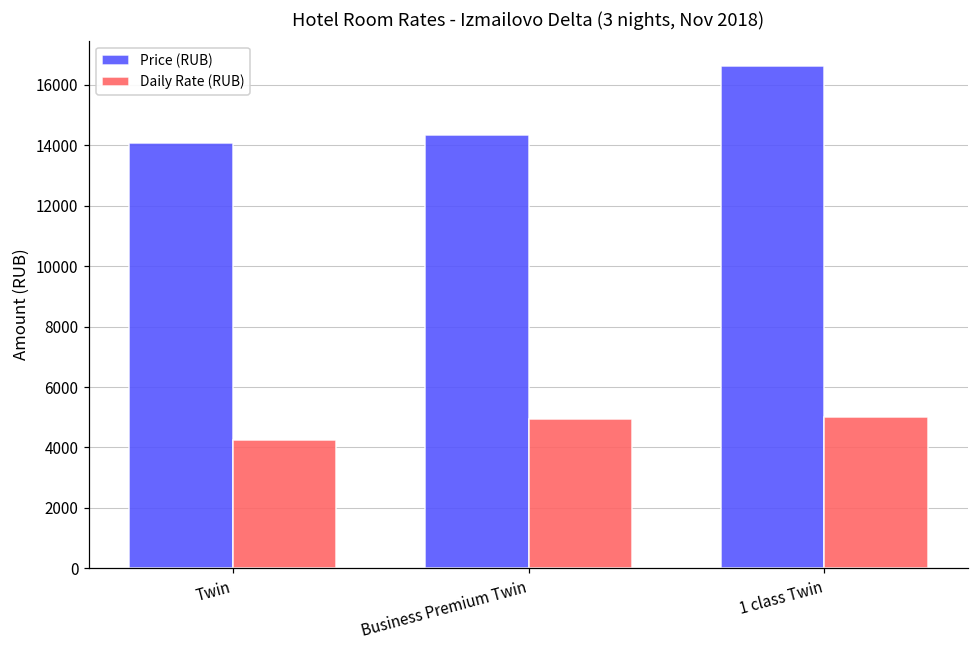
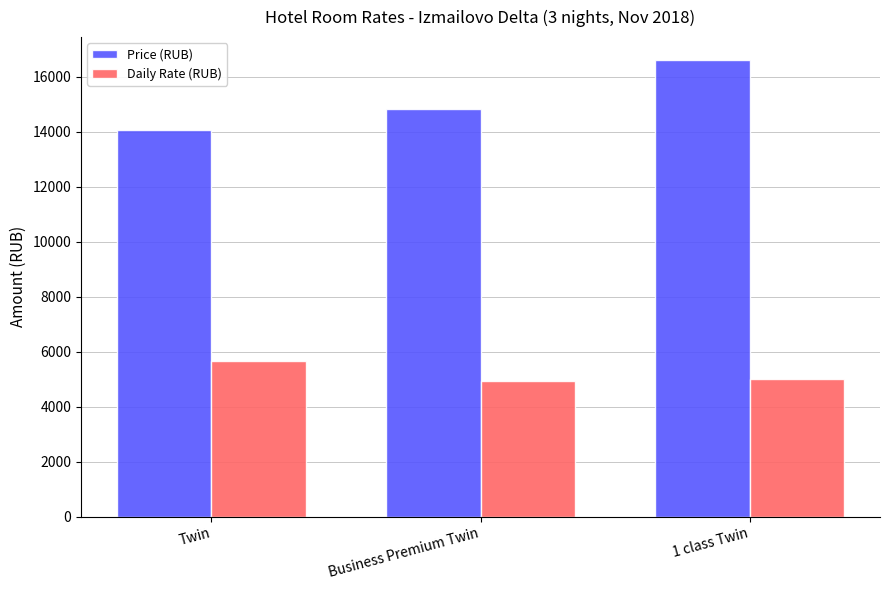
  {
    "Price (RUB)": {
      "Twin": 14100,
-     "Business Premium Twin": 14300,
+     "Business Premium Twin": 14800,
      "1 class Twin": 16600
    },
    "Daily Rate (RUB)": {
-     "Twin": 4200,
+     "Twin": 5700,
      "Business Premium Twin": 4900,
      "1 class Twin": 5000
    }
  }
